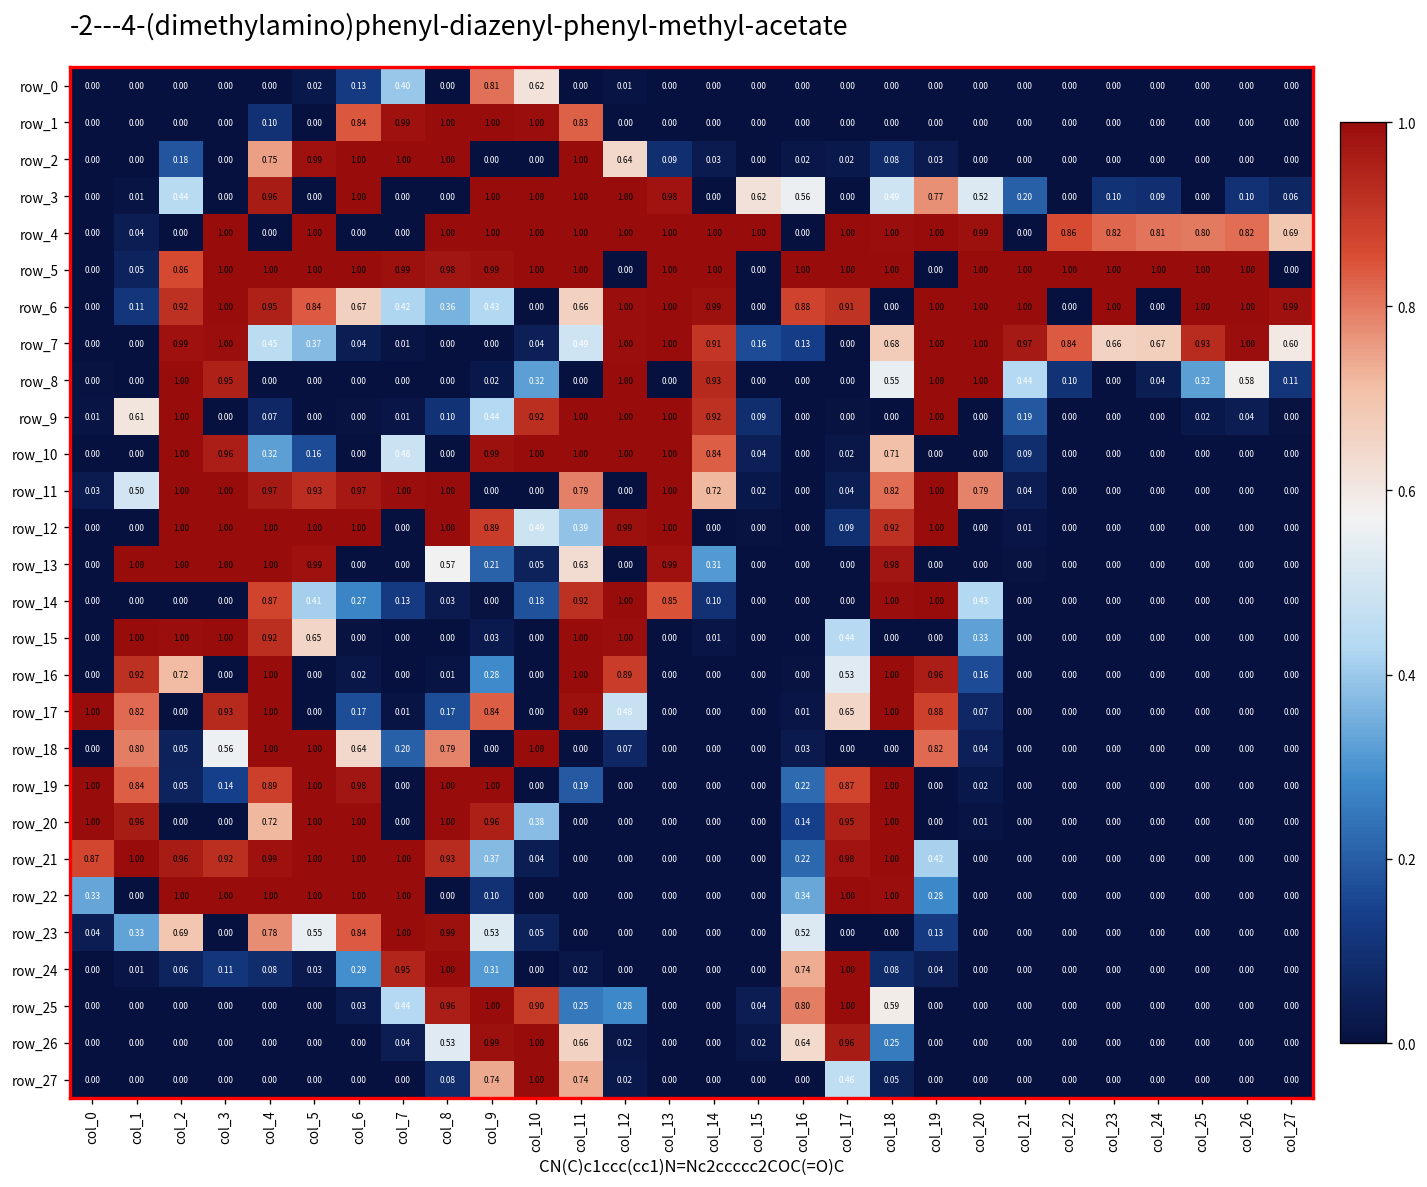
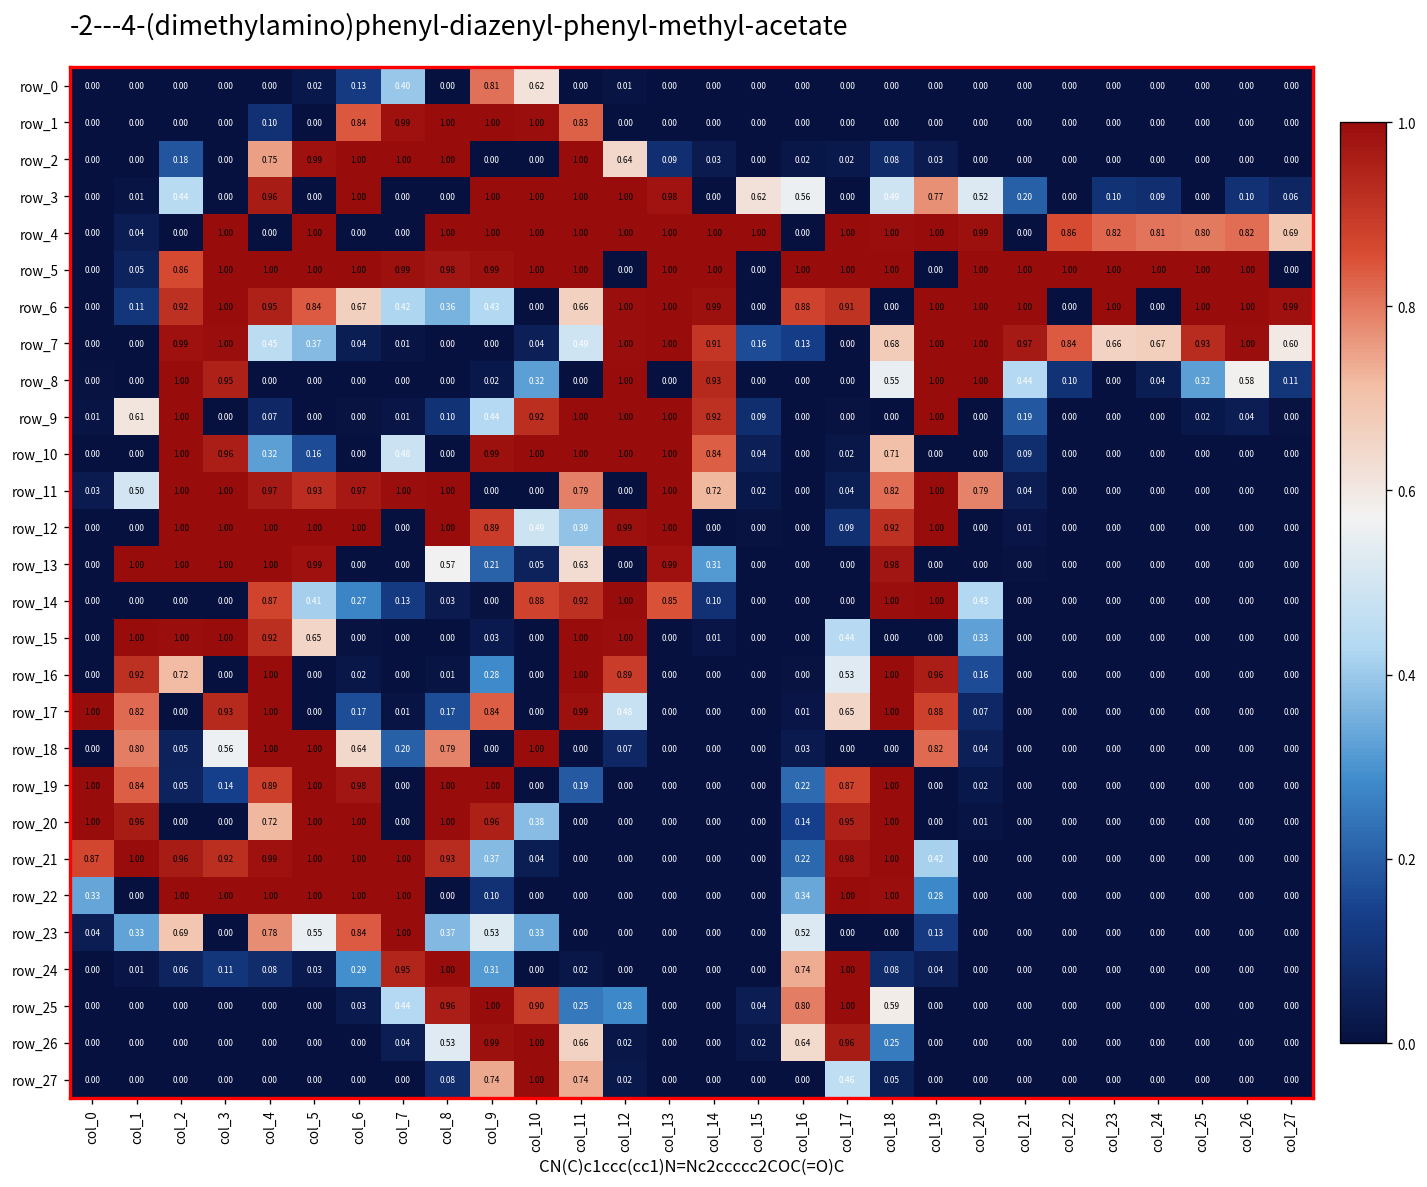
  {
    "row_14": {
      "col_0": 0.00,
      "col_1": 0.00,
      "col_2": 0.00,
      "col_3": 0.00,
      "col_4": 0.87,
      "col_5": 0.41,
      "col_6": 0.27,
      "col_7": 0.13,
      "col_8": 0.03,
      "col_9": 0.00,
-     "col_10": 0.18,
+     "col_10": 0.88,
      "col_11": 0.92,
      "col_12": 1.00,
      "col_13": 0.85,
      "col_14": 0.10,
      "col_15": 0.00,
      "col_16": 0.00,
      "col_17": 0.00,
      "col_18": 1.00,
      "col_19": 1.00,
      "col_20": 0.43,
      "col_21": 0.00,
      "col_22": 0.00,
      "col_23": 0.00,
      "col_24": 0.00,
      "col_25": 0.00,
      "col_26": 0.00,
      "col_27": 0.00
    },
    "row_23": {
      "col_0": 0.04,
      "col_1": 0.33,
      "col_2": 0.69,
      "col_3": 0.00,
      "col_4": 0.78,
      "col_5": 0.55,
      "col_6": 0.84,
      "col_7": 1.00,
-     "col_8": 0.99,
+     "col_8": 0.37,
      "col_9": 0.53,
-     "col_10": 0.05,
+     "col_10": 0.33,
      "col_11": 0.00,
      "col_12": 0.00,
      "col_13": 0.00,
      "col_14": 0.00,
      "col_15": 0.00,
      "col_16": 0.52,
      "col_17": 0.00,
      "col_18": 0.00,
      "col_19": 0.13,
      "col_20": 0.00,
      "col_21": 0.00,
      "col_22": 0.00,
      "col_23": 0.00,
      "col_24": 0.00,
      "col_25": 0.00,
      "col_26": 0.00,
      "col_27": 0.00
    }
  }
